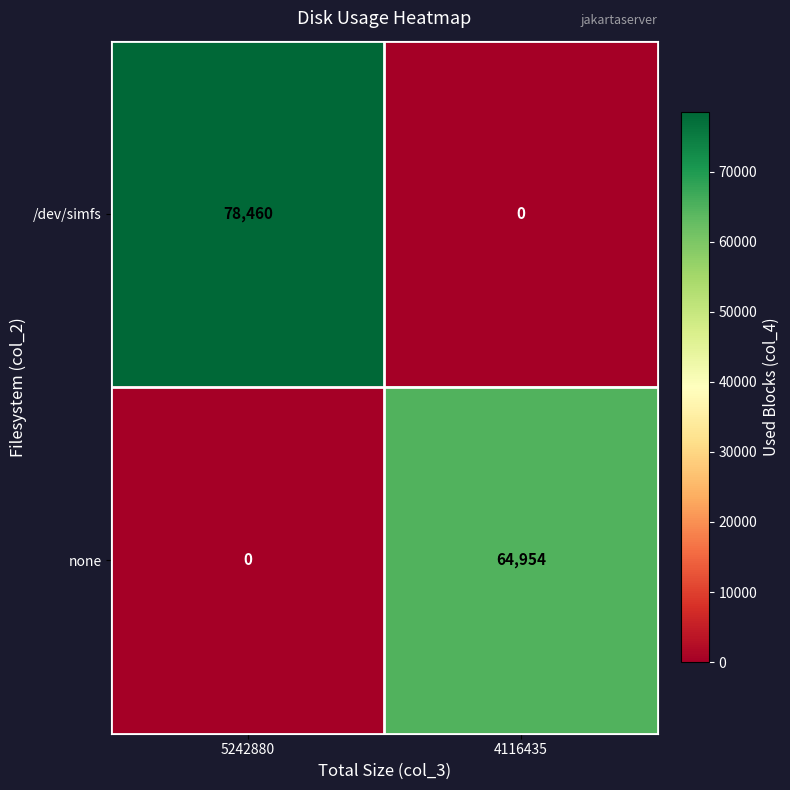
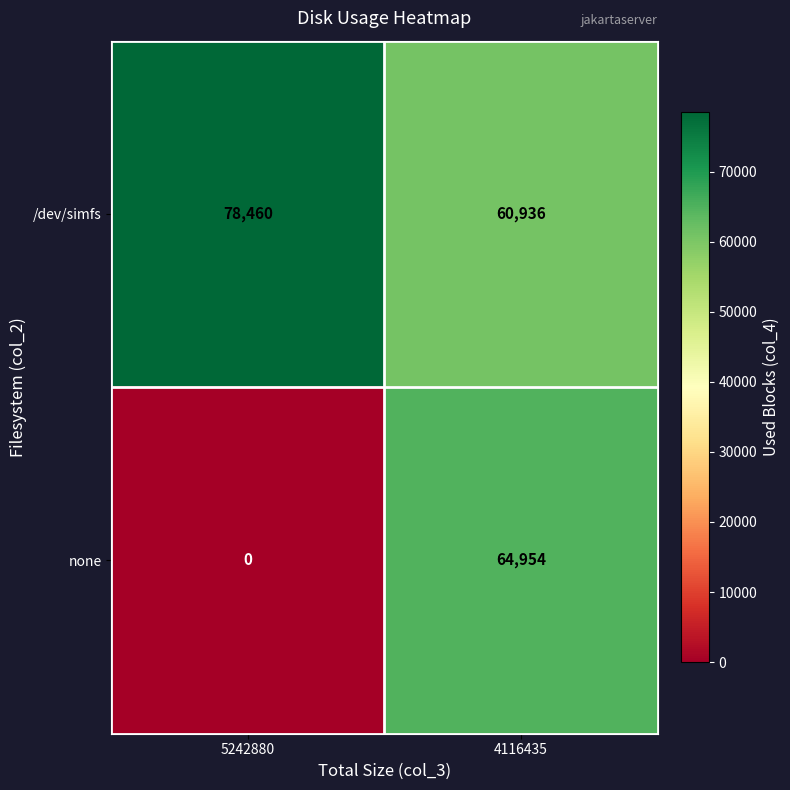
  {
    "/dev/simfs": {
      "5242880": "78,460",
-     "4116435": "0"
+     "4116435": "60,936"
    },
    "none": {
      "5242880": "0",
      "4116435": "64,954"
    }
  }
